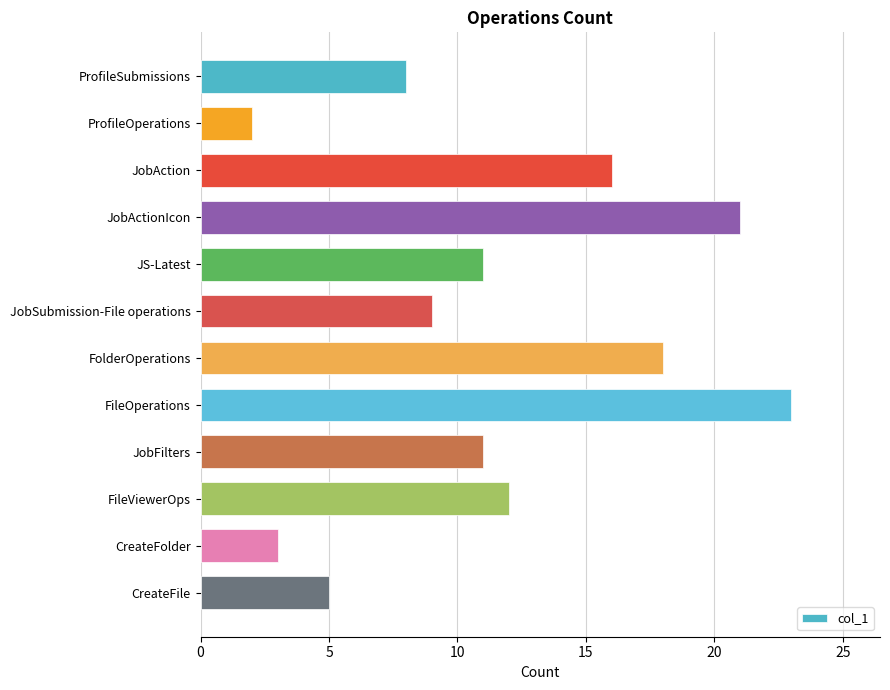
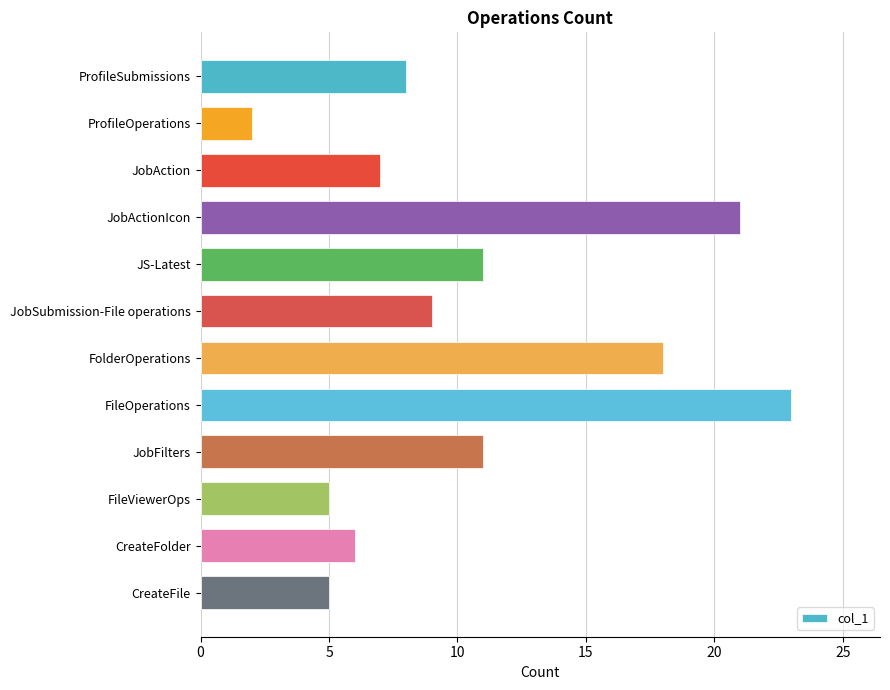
  {
    "ProfileSubmissions": 8,
    "ProfileOperations": 2,
-   "JobAction": 16,
+   "JobAction": 7,
    "JobActionIcon": 21,
    "JS-Latest": 11,
    "JobSubmission-File operations": 9,
    "FolderOperations": 18,
    "FileOperations": 23,
    "JobFilters": 11,
-   "FileViewerOps": 12,
-   "CreateFolder": 3,
+   "FileViewerOps": 5,
+   "CreateFolder": 6,
    "CreateFile": 5
  }
